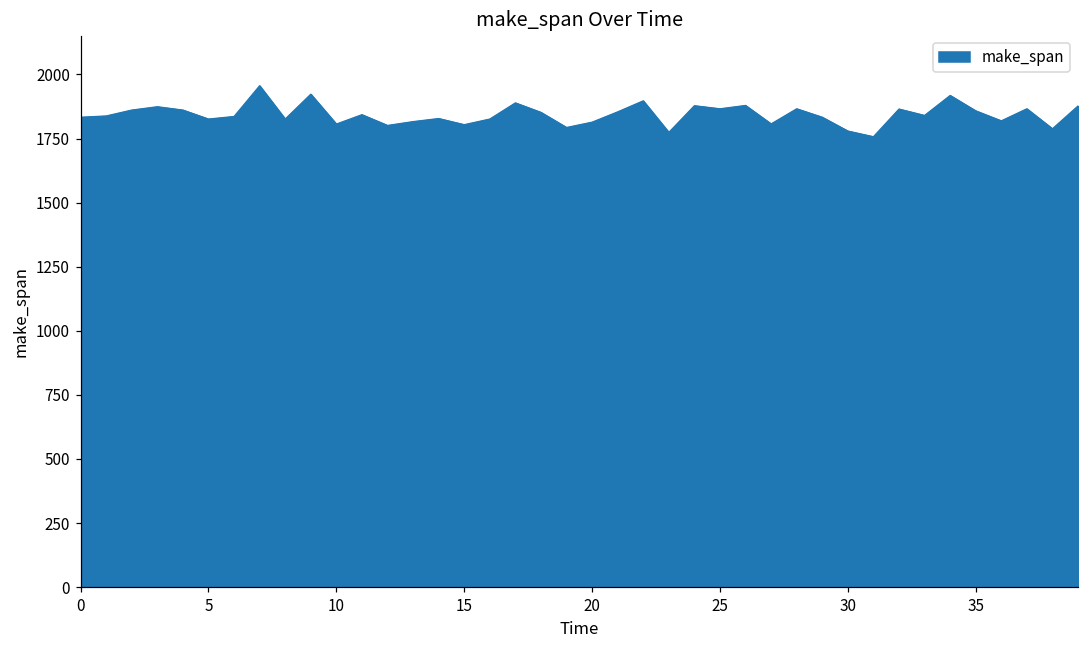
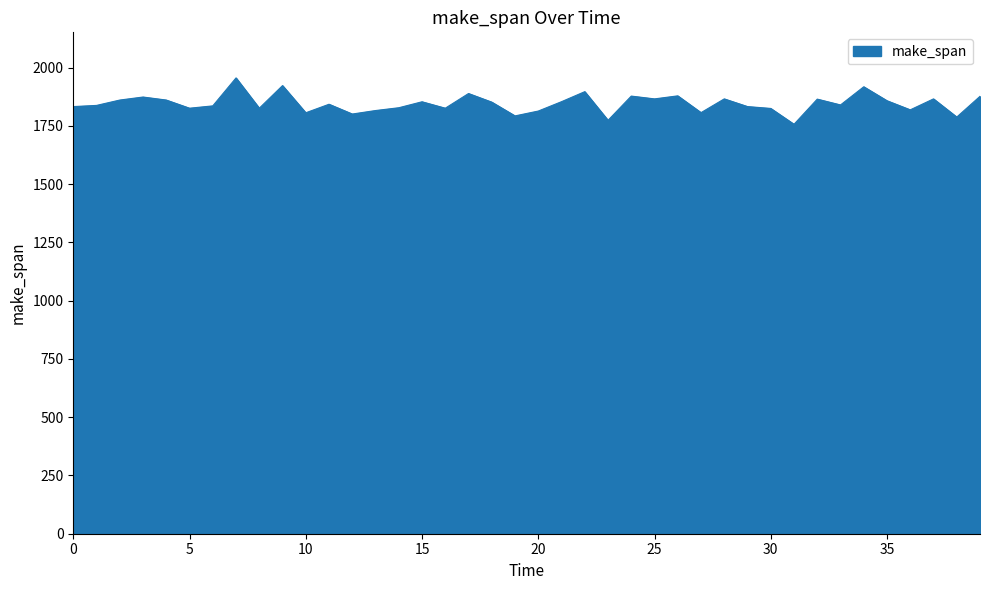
  {
    "0": 1830,
    "5": 1830,
    "10": 1810,
-   "15": 1800,
+   "15": 1850,
    "20": 1810,
    "25": 1870,
-   "30": 1780,
+   "30": 1830,
    "35": 1860
  }
